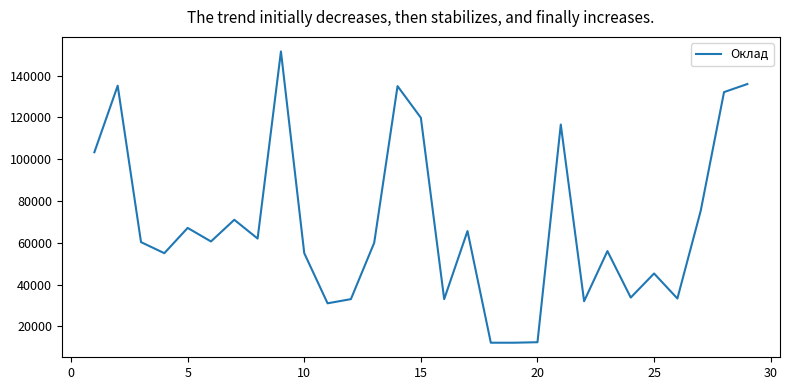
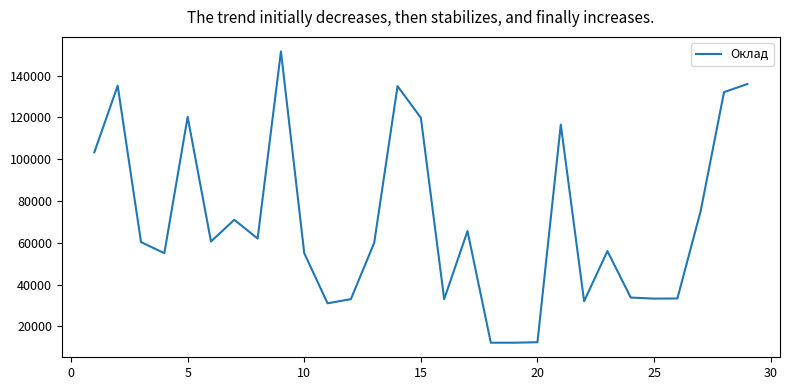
  {
-   "5": 67000,
+   "5": 120000,
    "10": 55000,
    "15": 120000,
    "20": 12000,
-   "25": 45000
+   "25": 33000
  }
